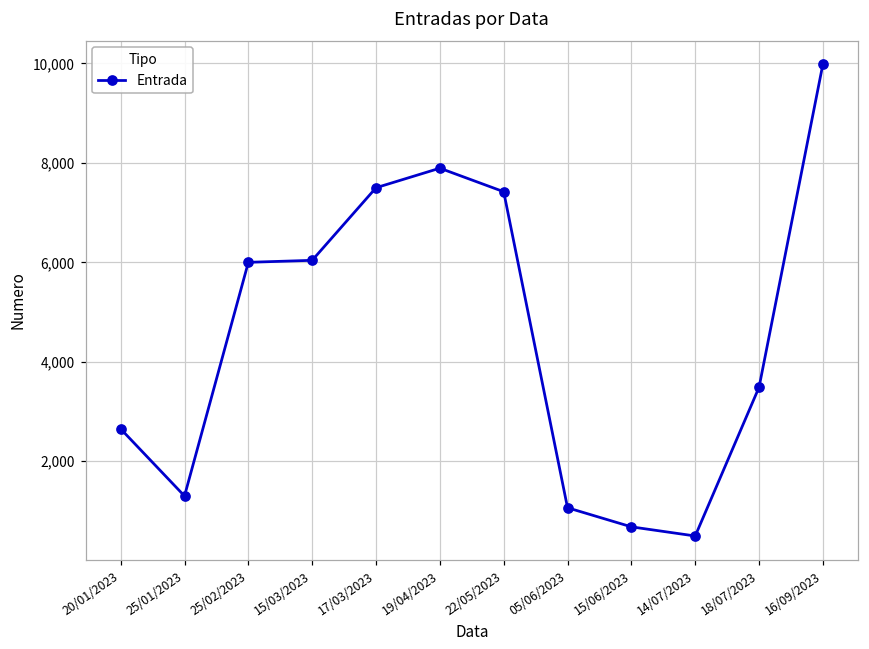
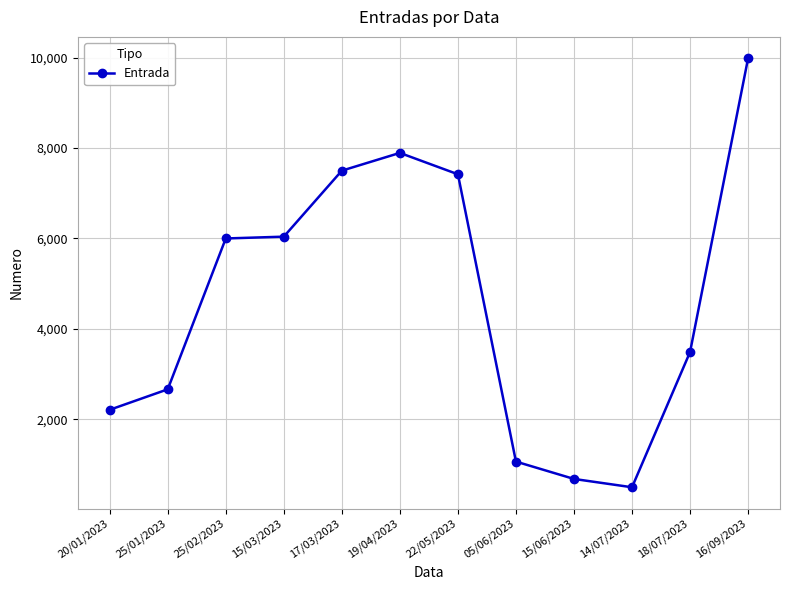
  {
-   "20/01/2023": "2,700",
-   "25/01/2023": "1,300",
+   "20/01/2023": "2,200",
+   "25/01/2023": "2,700",
    "25/02/2023": "6,000",
    "15/03/2023": "6,000",
    "17/03/2023": "7,500",
    "19/04/2023": "7,900",
    "22/05/2023": "7,400",
    "05/06/2023": "1,100",
    "15/06/2023": "700",
    "14/07/2023": "500",
    "18/07/2023": "3,500",
    "16/09/2023": "10,000"
  }
